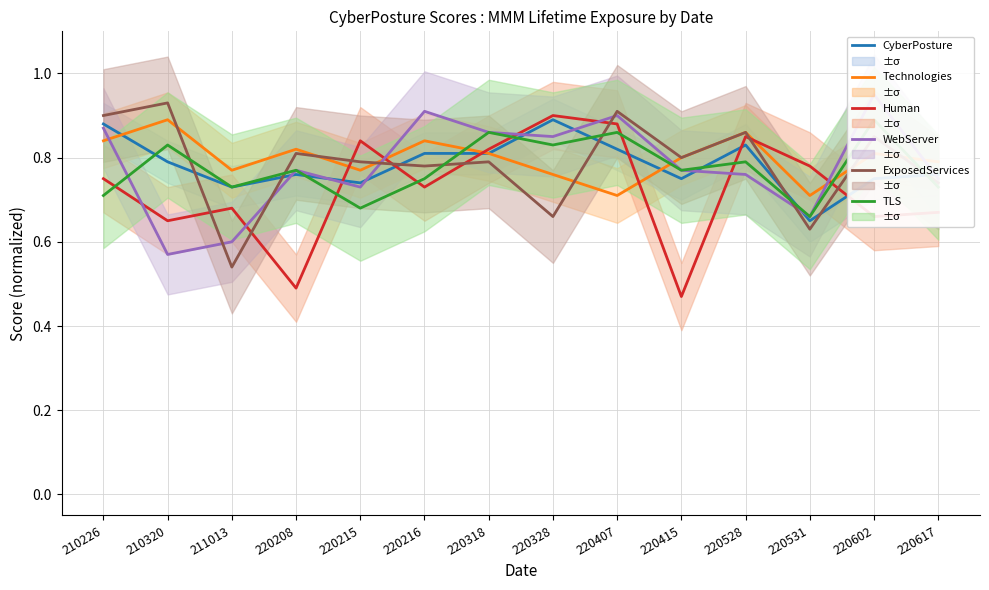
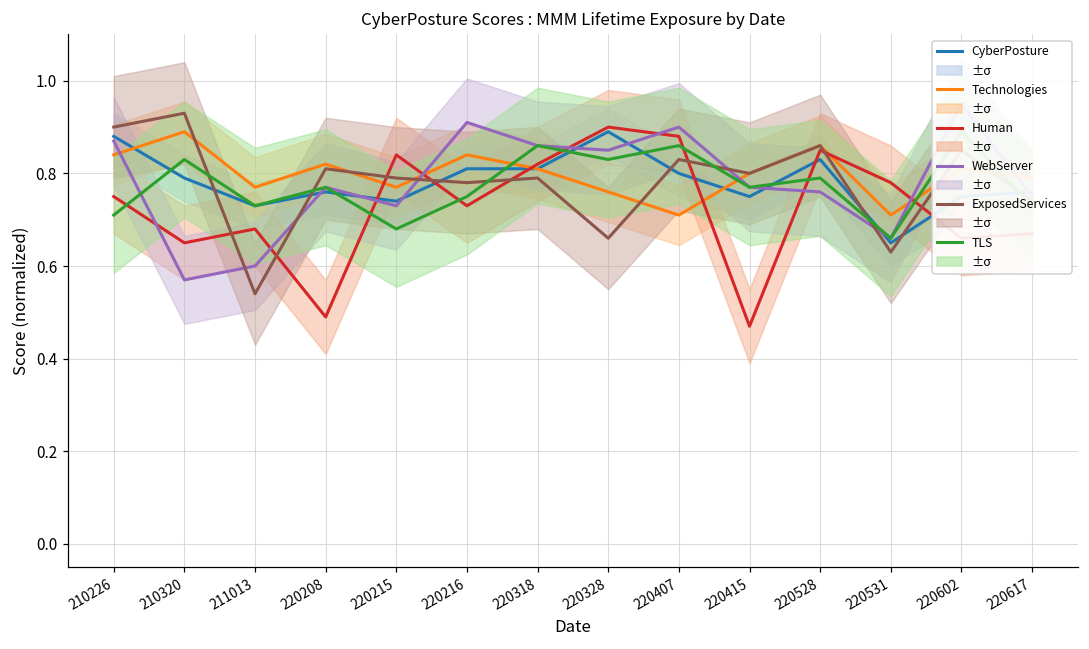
  {
    "CyberPosture": {
      "210226": 0.88,
      "210320": 0.79,
      "220208": 0.76,
      "220215": 0.74,
      "220328": 0.89,
-     "220407": 0.82,
+     "220407": 0.80,
      "220415": 0.75,
      "220528": 0.83,
      "220531": 0.65
    },
    "Technologies": {
      "210320": 0.89,
      "211013": 0.77,
      "220208": 0.82,
      "220215": 0.77,
      "220216": 0.84,
      "220328": 0.76,
      "220407": 0.71,
      "220531": 0.71
    },
    "Human": {
      "210226": 0.75,
      "210320": 0.65,
      "211013": 0.68,
      "220208": 0.49,
      "220216": 0.73,
      "220318": 0.82,
      "220328": 0.90,
      "220407": 0.88,
      "220415": 0.47
    },
    "WebServer": {
      "210226": 0.87,
      "210320": 0.57,
      "211013": 0.60,
      "220215": 0.73,
      "220328": 0.85,
      "220407": 0.90,
      "220528": 0.76
    },
    "ExposedServices": {
      "210320": 0.93,
      "211013": 0.54,
      "220216": 0.78,
      "220318": 0.79,
      "220328": 0.66,
-     "220407": 0.91,
+     "220407": 0.83,
      "220531": 0.63
    },
    "TLS": {
      "210226": 0.71,
      "210320": 0.83,
      "220215": 0.68,
      "220216": 0.75,
      "220407": 0.86,
      "220528": 0.79
    }
  }
